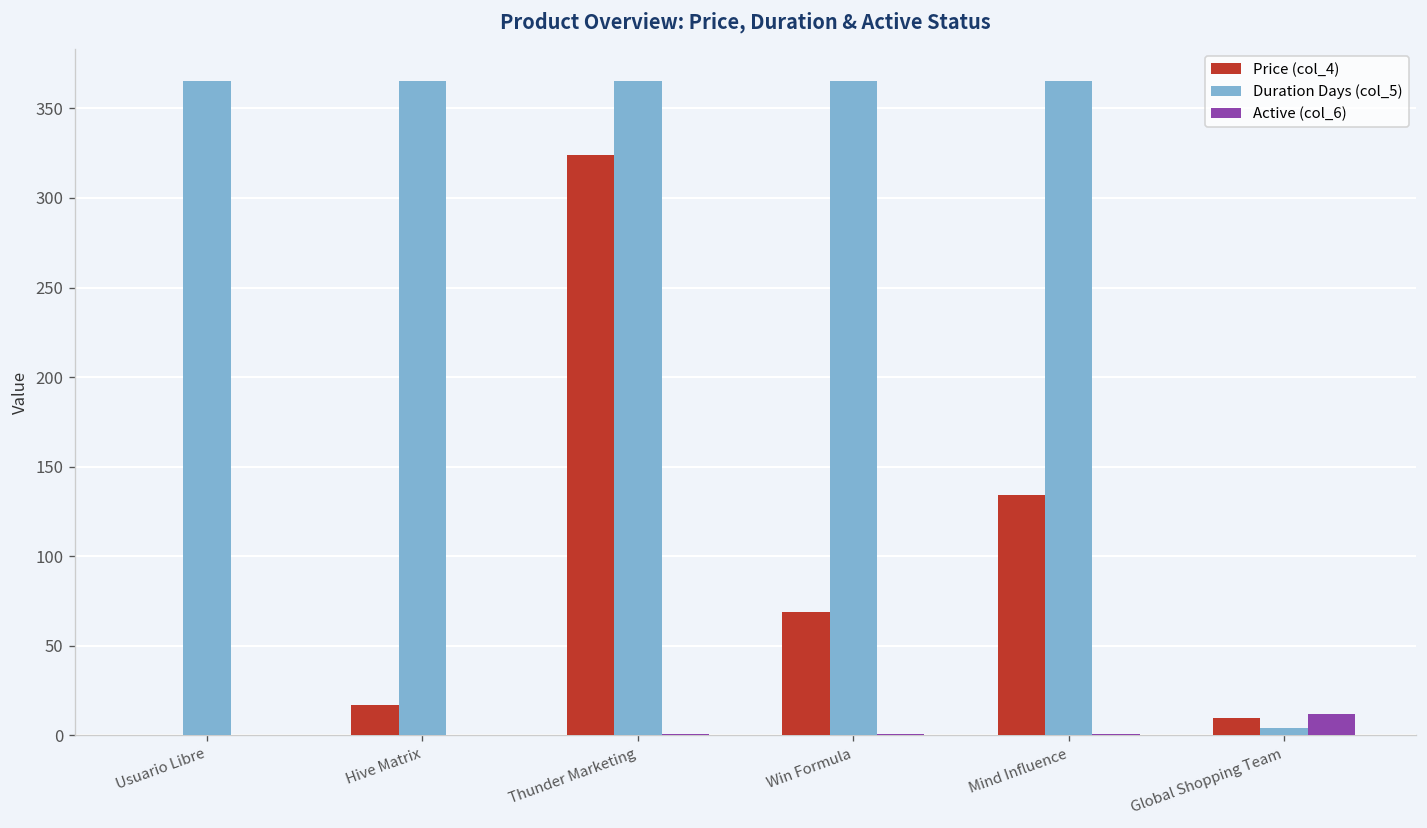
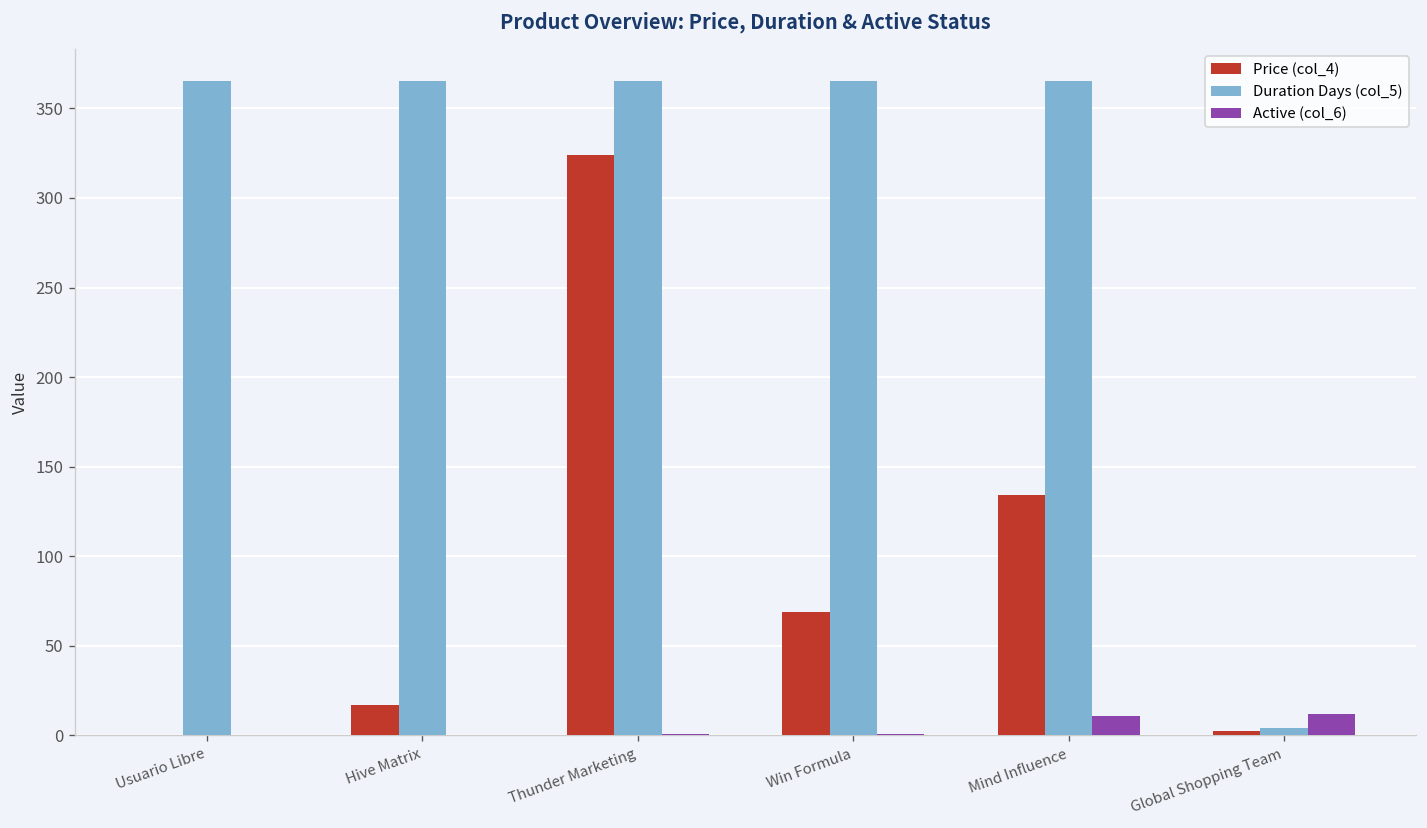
  {
    "Price (col_4)": {
      "Usuario Libre": 0,
      "Hive Matrix": 17,
      "Thunder Marketing": 324,
      "Win Formula": 69,
      "Mind Influence": 134,
-     "Global Shopping Team": 10
+     "Global Shopping Team": 3
    },
    "Duration Days (col_5)": {
      "Usuario Libre": 365,
      "Hive Matrix": 365,
      "Thunder Marketing": 365,
      "Win Formula": 365,
      "Mind Influence": 365,
      "Global Shopping Team": 4
    },
    "Active (col_6)": {
      "Usuario Libre": 0,
      "Hive Matrix": 0,
-     "Mind Influence": 1,
+     "Mind Influence": 11,
      "Global Shopping Team": 12
    }
  }
